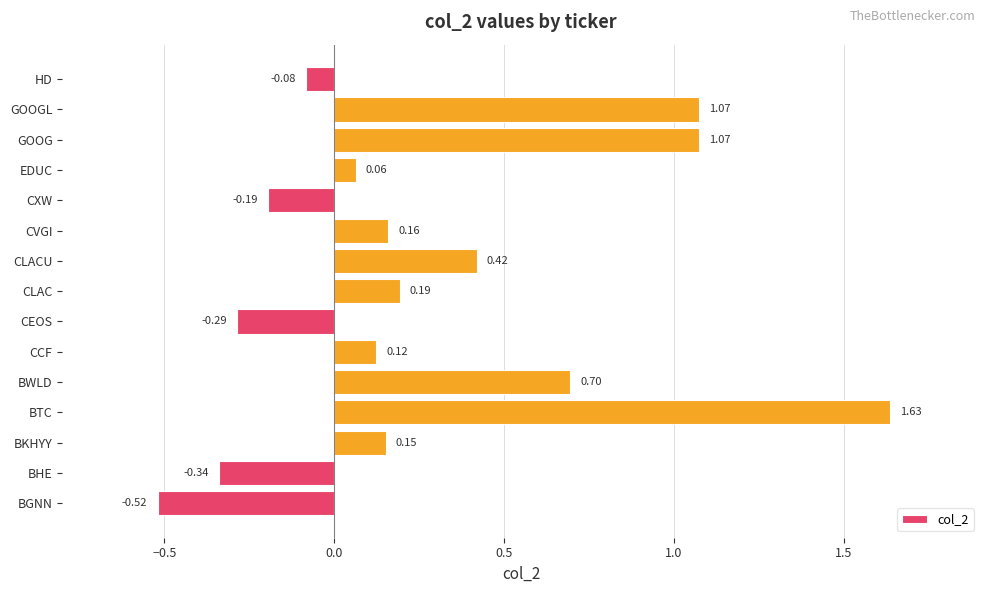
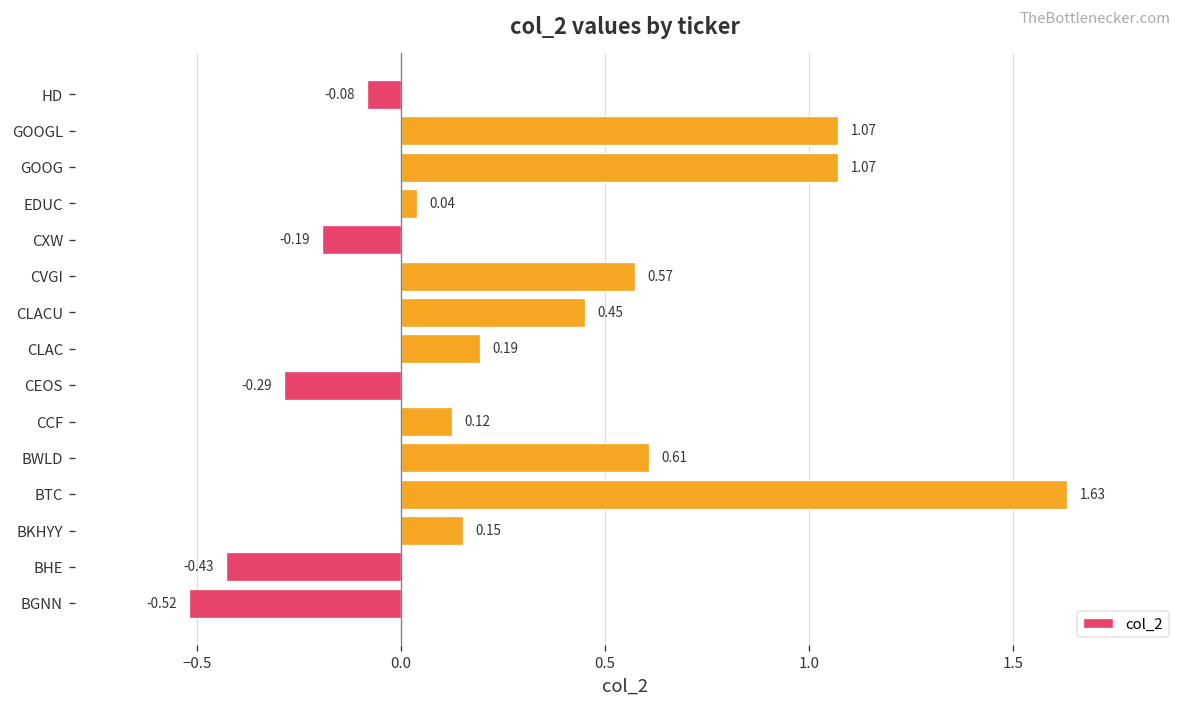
  {
    "HD": -0.08,
    "GOOGL": 1.07,
    "GOOG": 1.07,
-   "EDUC": 0.06,
+   "EDUC": 0.04,
    "CXW": -0.19,
-   "CVGI": 0.16,
-   "CLACU": 0.42,
+   "CVGI": 0.57,
+   "CLACU": 0.45,
    "CLAC": 0.19,
    "CEOS": -0.29,
    "CCF": 0.12,
-   "BWLD": 0.70,
+   "BWLD": 0.61,
    "BTC": 1.63,
    "BKHYY": 0.15,
-   "BHE": -0.34,
+   "BHE": -0.43,
    "BGNN": -0.52
  }
